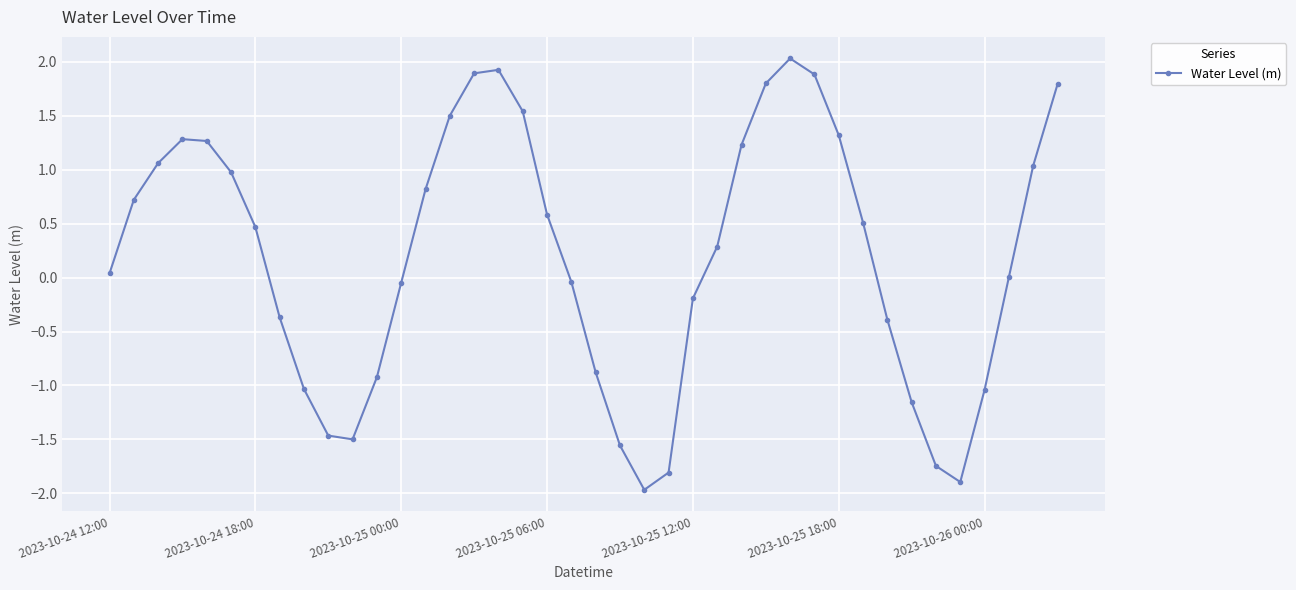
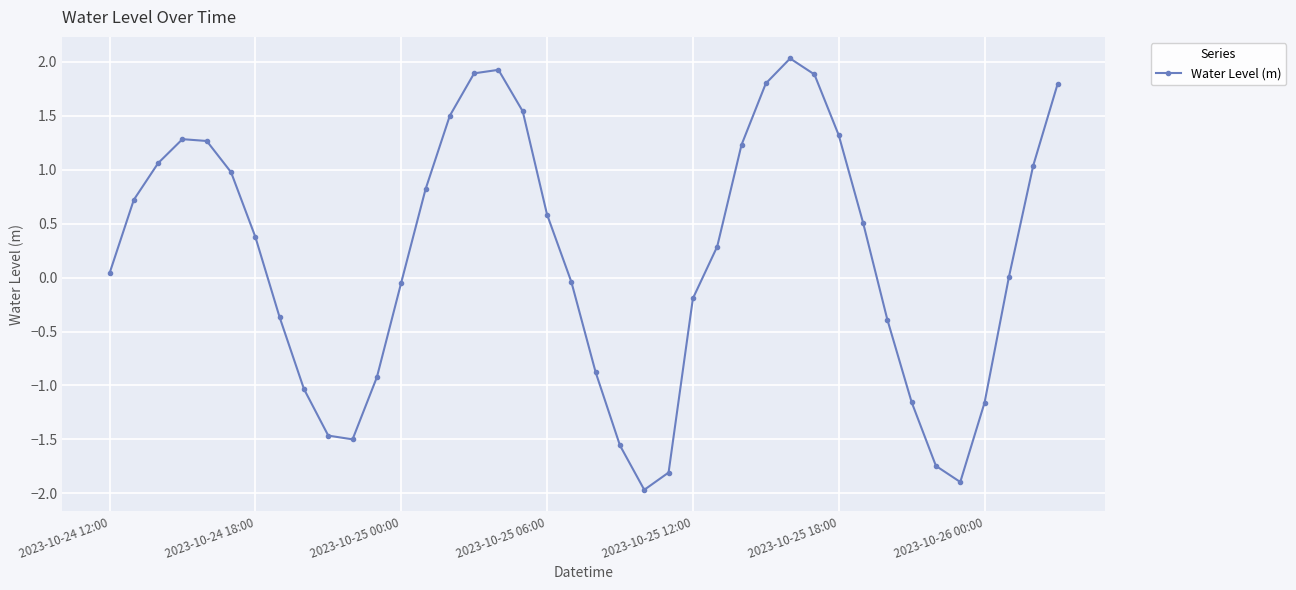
  {
    "2023-10-24 12:00": 0.04,
-   "2023-10-24 18:00": 0.47,
+   "2023-10-24 18:00": 0.38,
    "2023-10-25 00:00": -0.05,
    "2023-10-25 06:00": 0.59,
    "2023-10-25 12:00": -0.19,
    "2023-10-25 18:00": 1.32,
-   "2023-10-26 00:00": -1.04
+   "2023-10-26 00:00": -1.16
  }
